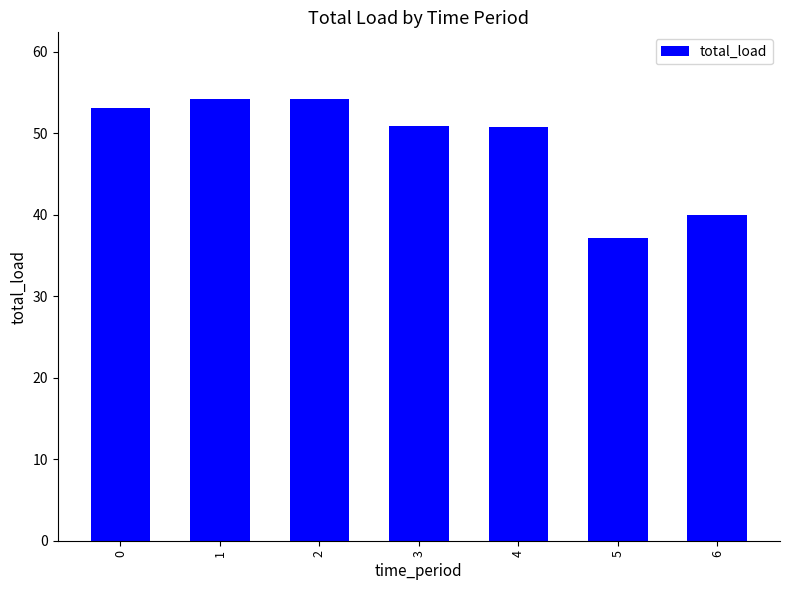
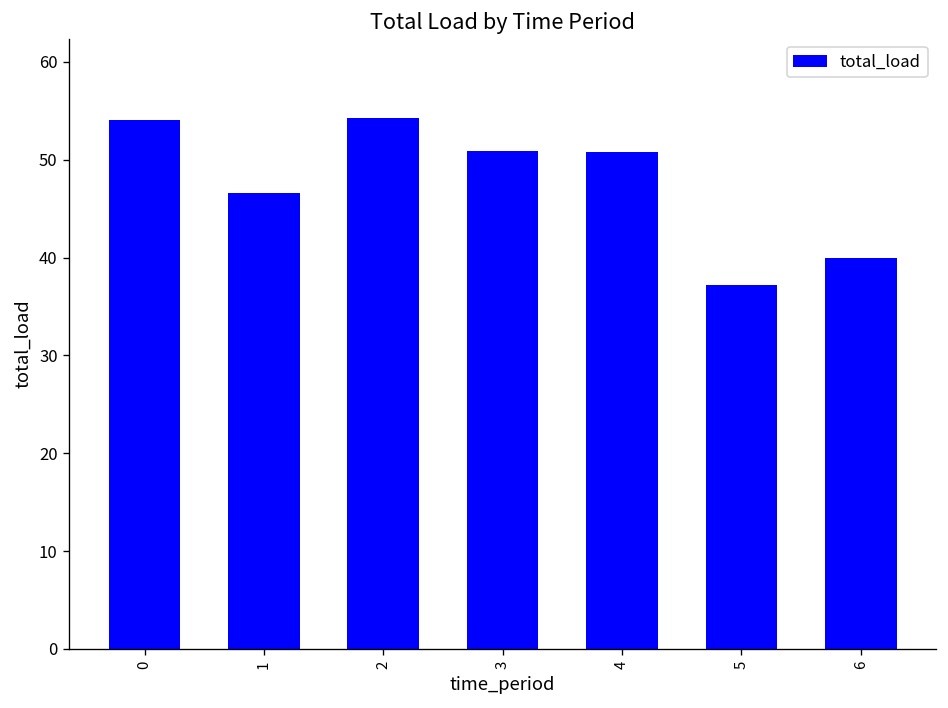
  {
-   "0": 53,
-   "1": 54,
+   "0": 54,
+   "1": 47,
    "2": 54,
    "3": 51,
    "4": 51,
    "5": 37,
    "6": 40
  }
